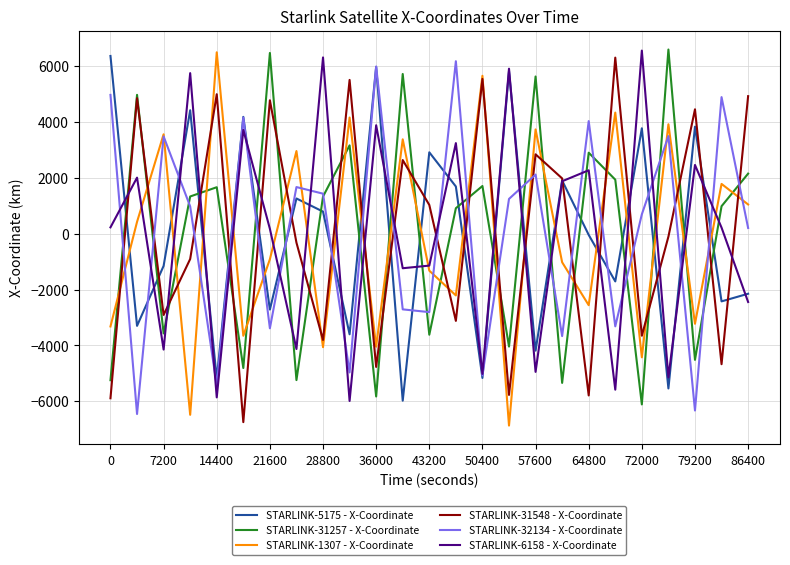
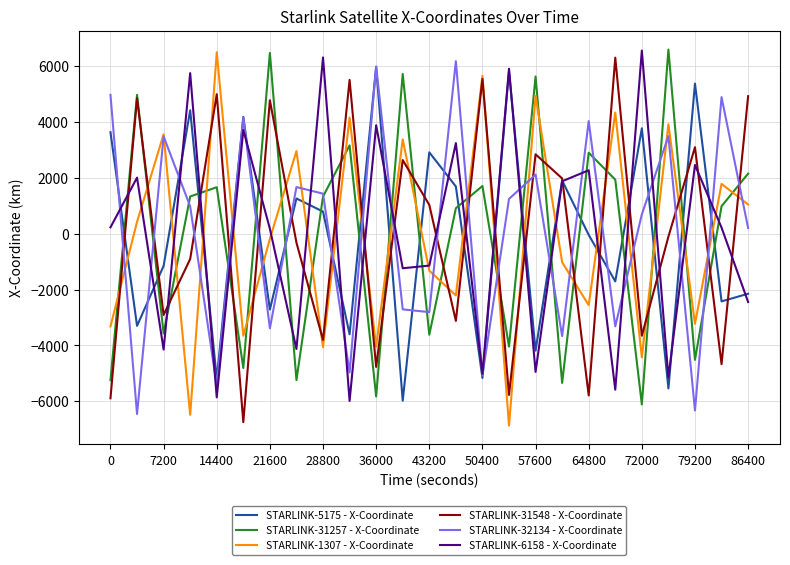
  {
    "STARLINK-5175 - X-Coordinate": {
-     "0": 6400,
+     "0": 3600,
      "7200": -1200,
      "14400": -5200,
      "21600": -2700,
      "28800": 800,
      "43200": 2900,
      "50400": -5200,
      "57600": -4200,
      "64800": 0,
      "72000": 3800,
-     "79200": 3800,
+     "79200": 5400,
      "86400": -2100
    },
    "STARLINK-31257 - X-Coordinate": {
      "0": -5200,
      "7200": -3600,
      "14400": 1700,
      "21600": 6500,
      "28800": 1300,
      "36000": -5800,
      "43200": -3600,
      "50400": 1700,
      "57600": 5600,
      "64800": 2900,
      "72000": -6100,
      "79200": -4500,
      "86400": 2200
    },
    "STARLINK-1307 - X-Coordinate": {
      "0": -3300,
      "14400": 6500,
-     "21600": -900,
+     "21600": -200,
      "28800": -4100,
      "36000": -4000,
      "43200": -1300,
      "50400": 5700,
-     "57600": 3700,
+     "57600": 4900,
      "64800": -2600,
      "72000": -4400,
      "79200": -3200,
      "86400": 1000
    },
    "STARLINK-31548 - X-Coordinate": {
      "0": -5900,
      "7200": -2900,
      "14400": 5000,
      "21600": 4800,
      "28800": -3800,
      "36000": -4800,
      "43200": 1000,
      "50400": 5500,
      "57600": 2800,
      "64800": -5800,
      "72000": -3700,
-     "79200": 4500,
+     "79200": 3100,
      "86400": 4900
    },
    "STARLINK-32134 - X-Coordinate": {
      "0": 5000,
      "14400": -5400,
      "21600": -3400,
      "28800": 1400,
      "43200": -2800,
      "57600": 2100,
      "64800": 4000,
      "72000": 700,
      "79200": -6300,
      "86400": 200
    },
    "STARLINK-6158 - X-Coordinate": {
      "0": 200,
      "7200": -4100,
      "14400": -5900,
      "21600": 200,
      "28800": 6300,
      "36000": 3900,
      "43200": -1100,
      "57600": -4900,
      "64800": 2300,
      "72000": 6600,
      "79200": 2500,
      "86400": -2400
    }
  }
